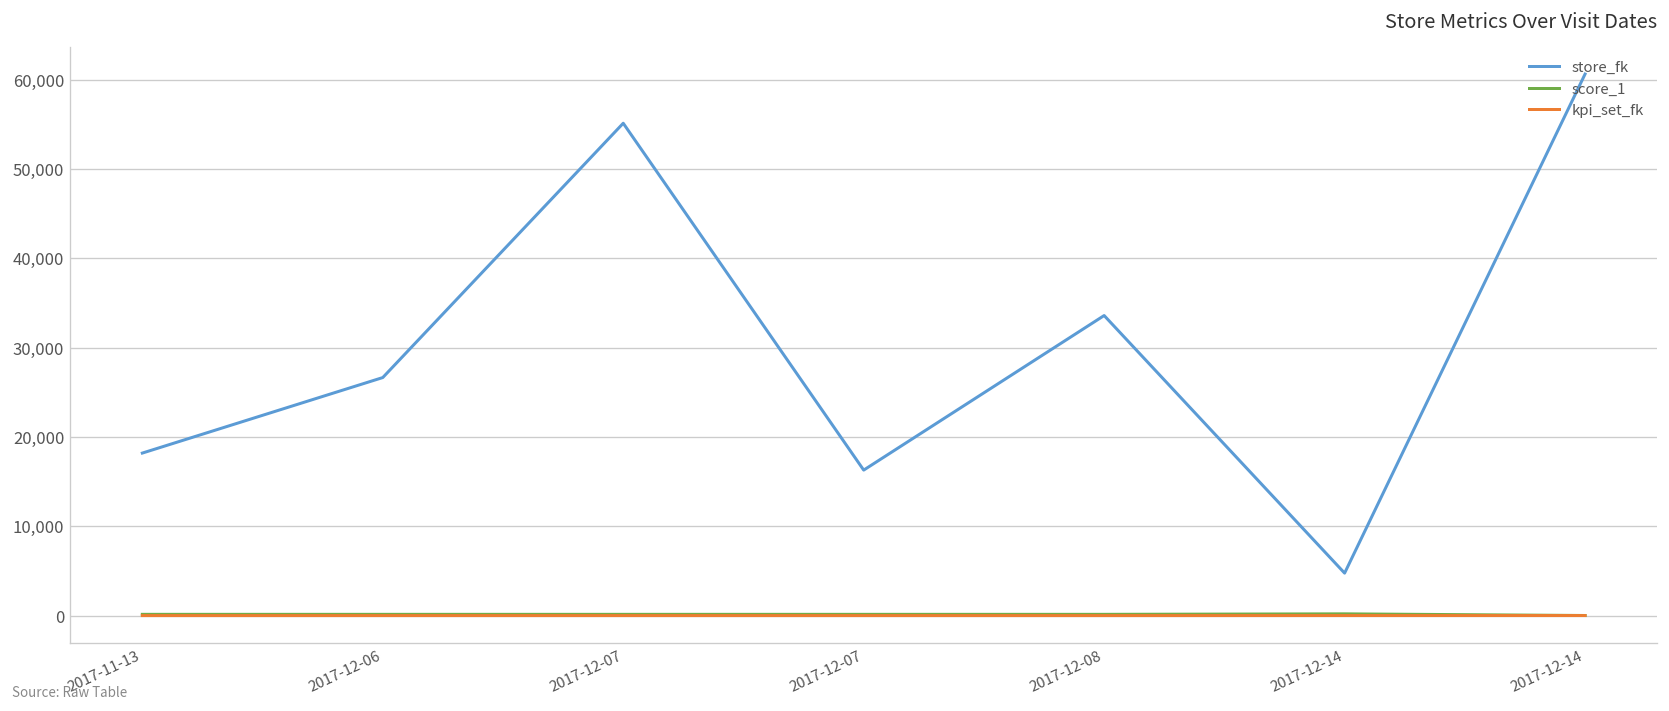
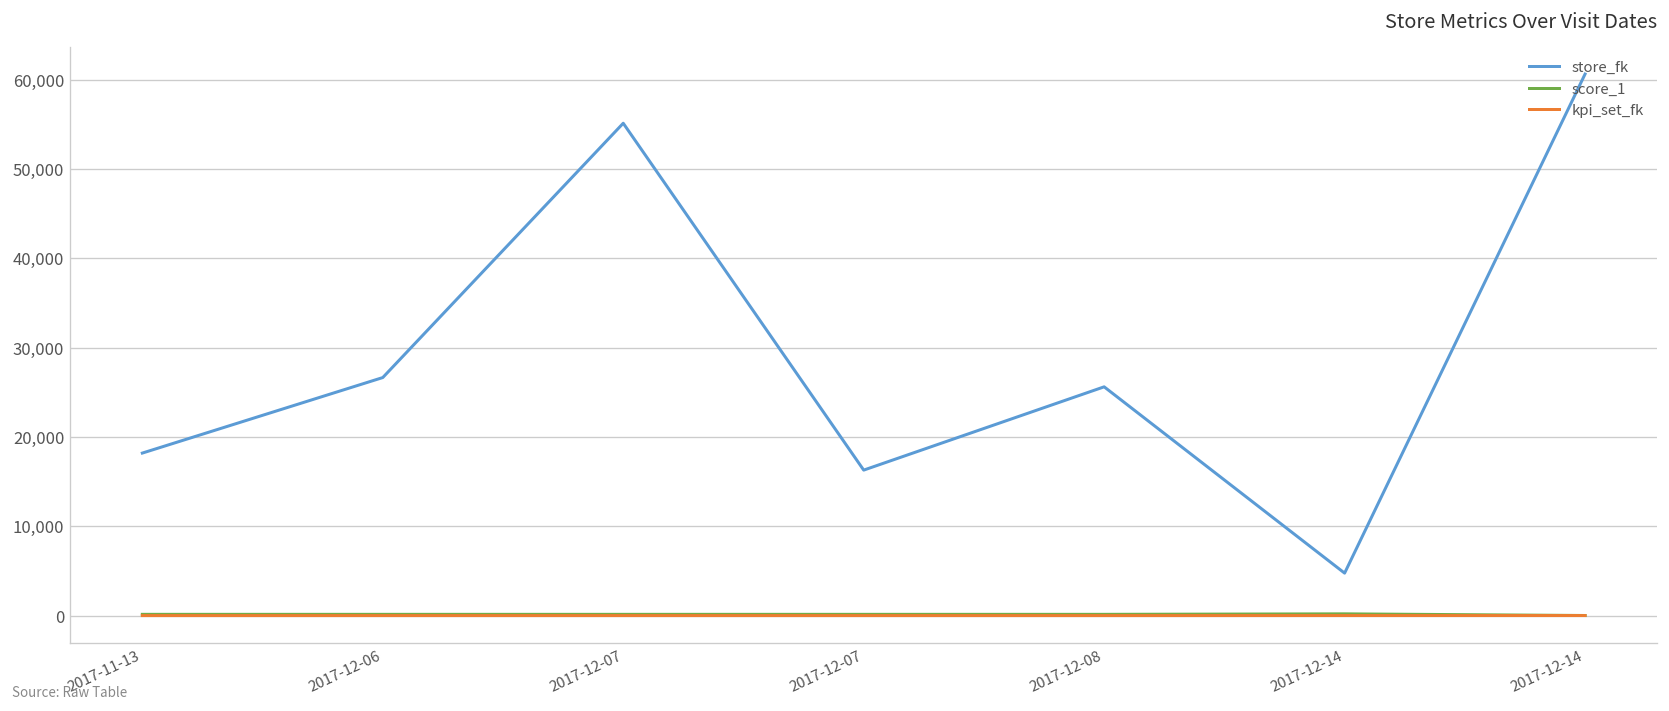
  {
    "store_fk": {
      "2017-11-13": "18,000",
      "2017-12-06": "27,000",
-     "2017-12-08": "34,000"
+     "2017-12-08": "26,000"
    }
  }
